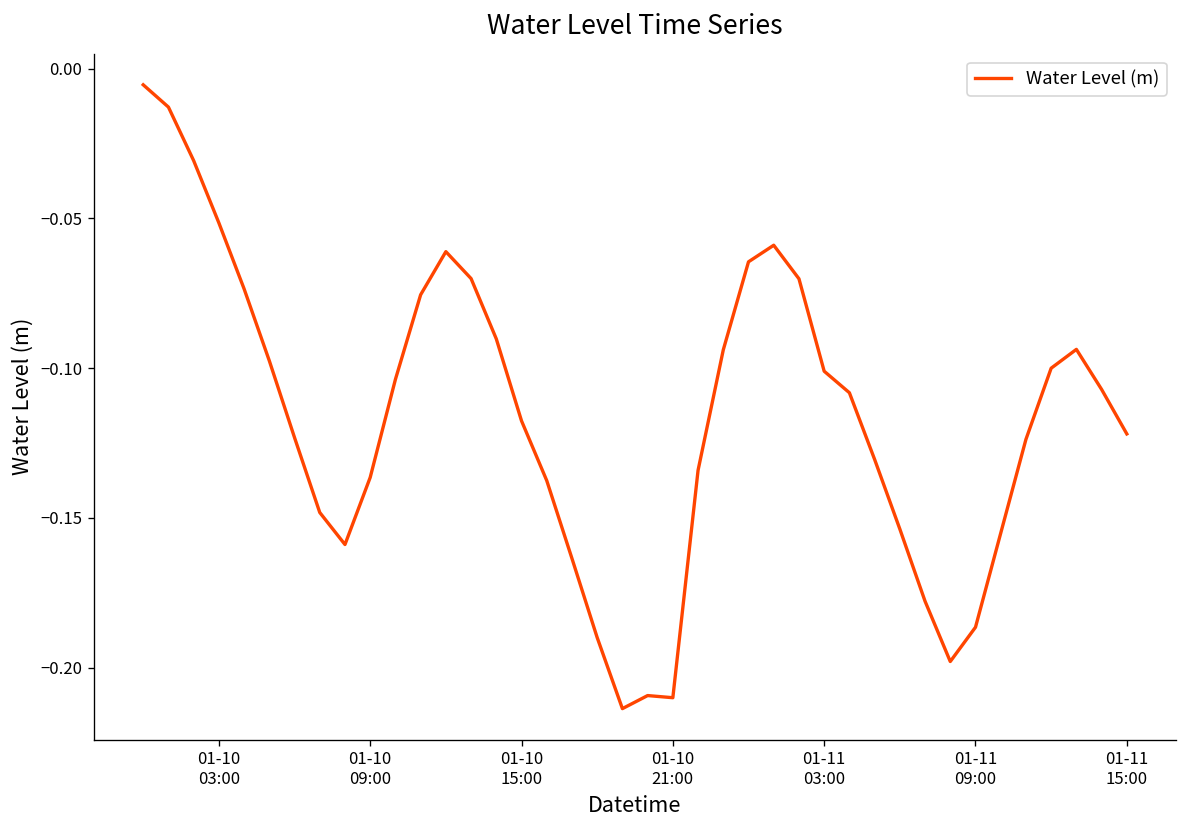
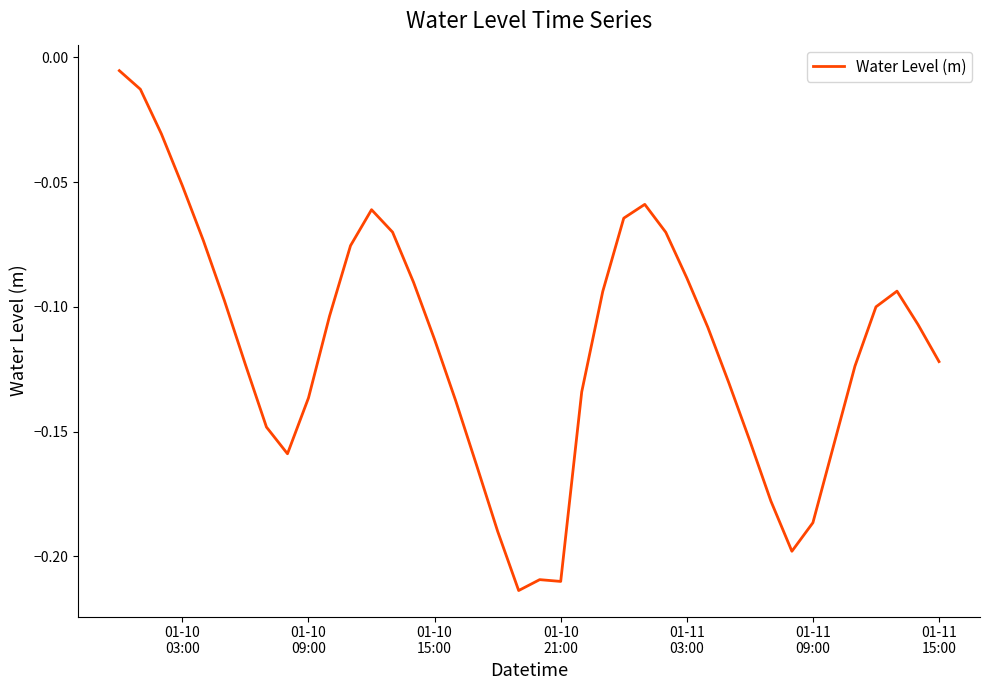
  {
    "01-10 03:00": -0.051,
    "01-10 09:00": -0.136,
-   "01-10 15:00": -0.118,
+   "01-10 15:00": -0.113,
    "01-10 21:00": -0.210,
-   "01-11 03:00": -0.101,
+   "01-11 03:00": -0.088,
    "01-11 09:00": -0.186,
    "01-11 15:00": -0.122
  }
